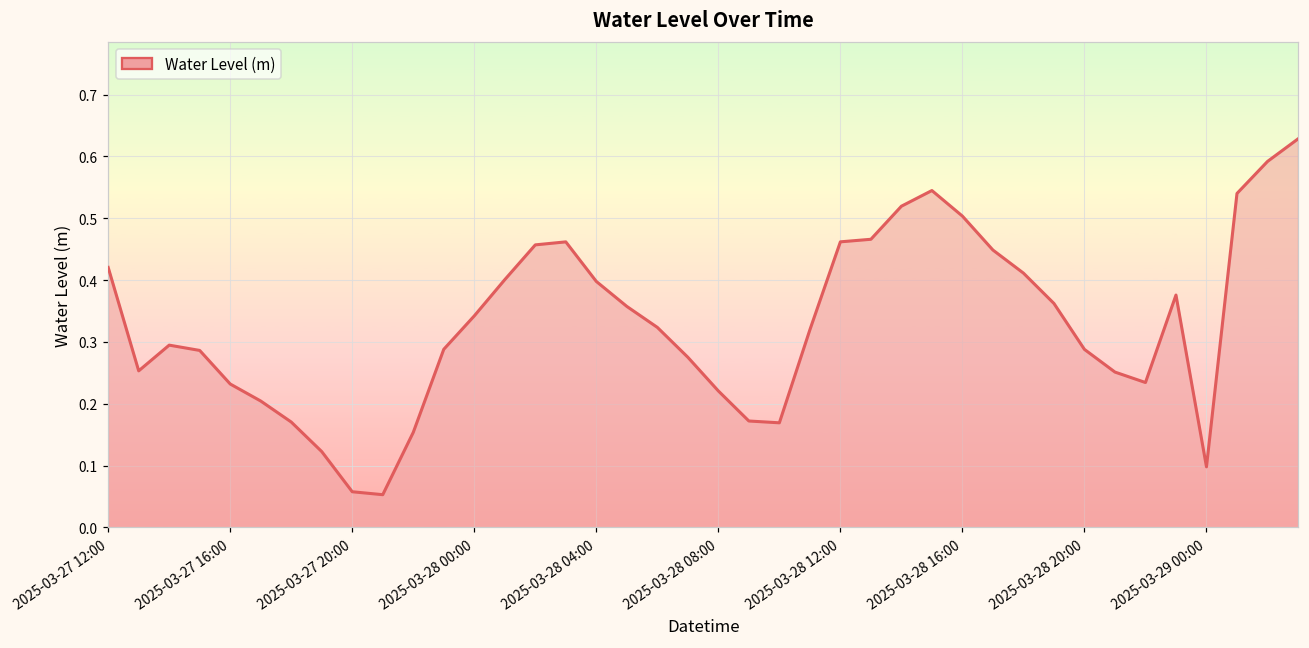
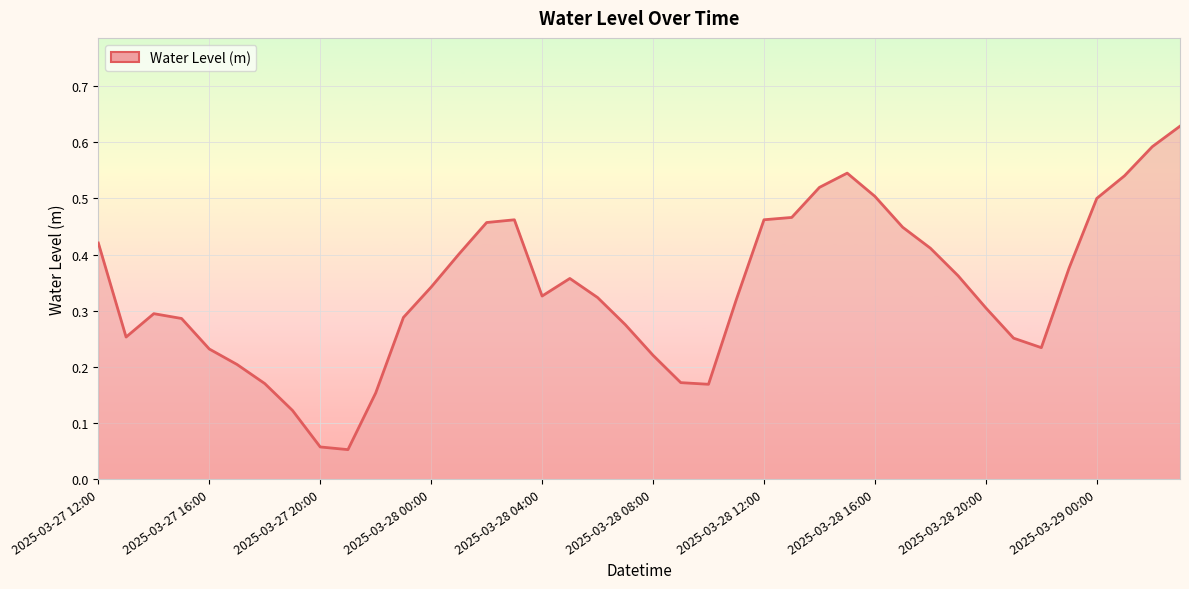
  {
    "2025-03-27 12:00": 0.42,
    "2025-03-27 16:00": 0.23,
    "2025-03-27 20:00": 0.06,
    "2025-03-28 00:00": 0.34,
-   "2025-03-28 04:00": 0.40,
+   "2025-03-28 04:00": 0.33,
    "2025-03-28 08:00": 0.22,
    "2025-03-28 12:00": 0.46,
    "2025-03-28 16:00": 0.50,
-   "2025-03-28 20:00": 0.29,
-   "2025-03-29 00:00": 0.10
+   "2025-03-28 20:00": 0.31,
+   "2025-03-29 00:00": 0.50
  }
